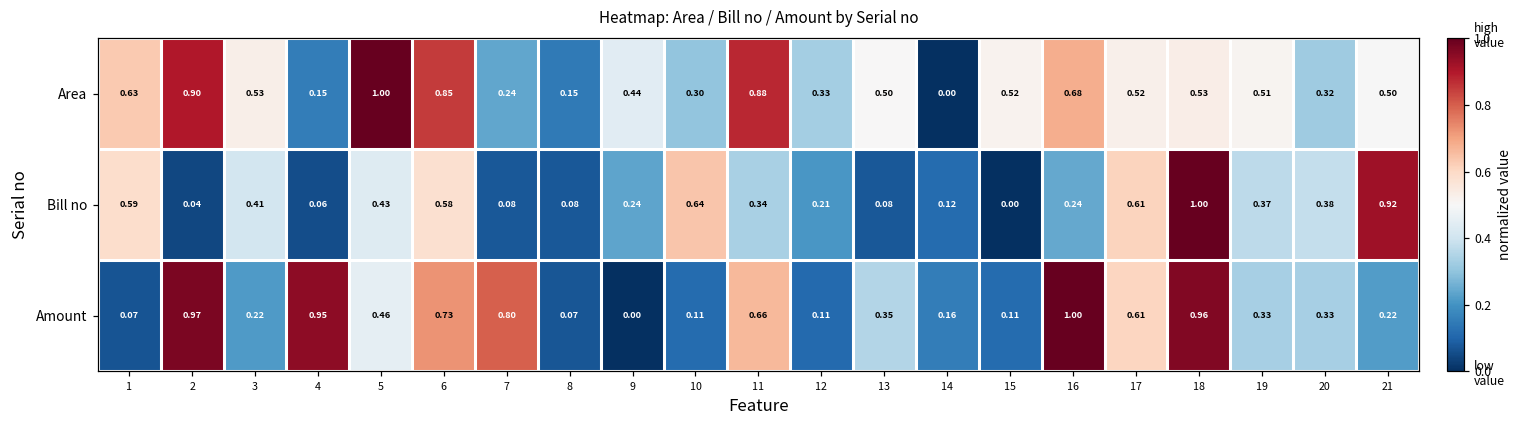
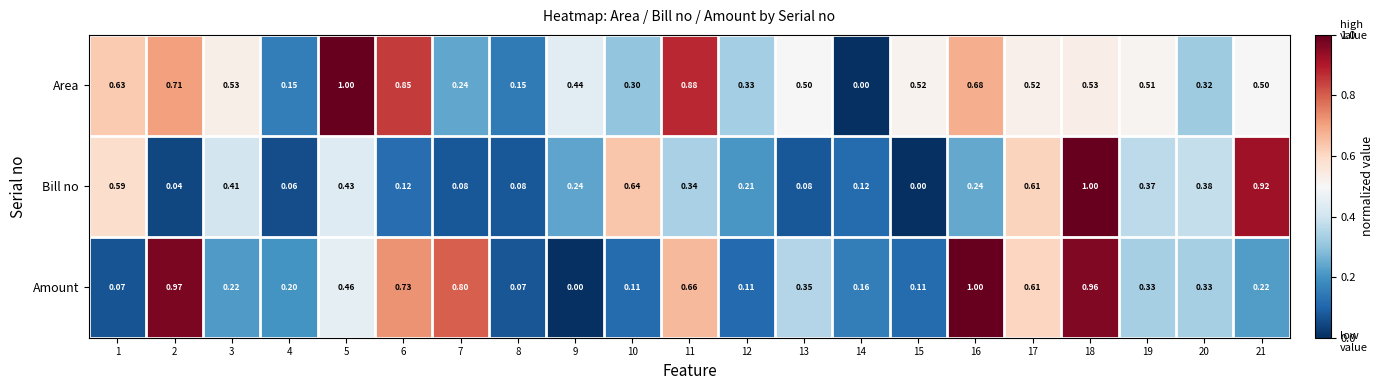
  {
    "Area": {
      "1": 0.63,
-     "2": 0.90,
+     "2": 0.71,
      "3": 0.53,
      "4": 0.15,
      "5": 1.00,
      "6": 0.85,
      "7": 0.24,
      "8": 0.15,
      "9": 0.44,
      "10": 0.30,
      "11": 0.88,
      "12": 0.33,
      "13": 0.50,
      "14": 0.00,
      "15": 0.52,
      "16": 0.68,
      "17": 0.52,
      "18": 0.53,
      "19": 0.51,
      "20": 0.32,
      "21": 0.50
    },
    "Bill no": {
      "1": 0.59,
      "2": 0.04,
      "3": 0.41,
      "4": 0.06,
      "5": 0.43,
-     "6": 0.58,
+     "6": 0.12,
      "7": 0.08,
      "8": 0.08,
      "9": 0.24,
      "10": 0.64,
      "11": 0.34,
      "12": 0.21,
      "13": 0.08,
      "14": 0.12,
      "15": 0.00,
      "16": 0.24,
      "17": 0.61,
      "18": 1.00,
      "19": 0.37,
      "20": 0.38,
      "21": 0.92
    },
    "Amount": {
      "1": 0.07,
      "2": 0.97,
      "3": 0.22,
-     "4": 0.95,
+     "4": 0.20,
      "5": 0.46,
      "6": 0.73,
      "7": 0.80,
      "8": 0.07,
      "9": 0.00,
      "10": 0.11,
      "11": 0.66,
      "12": 0.11,
      "13": 0.35,
      "14": 0.16,
      "15": 0.11,
      "16": 1.00,
      "17": 0.61,
      "18": 0.96,
      "19": 0.33,
      "20": 0.33,
      "21": 0.22
    }
  }
